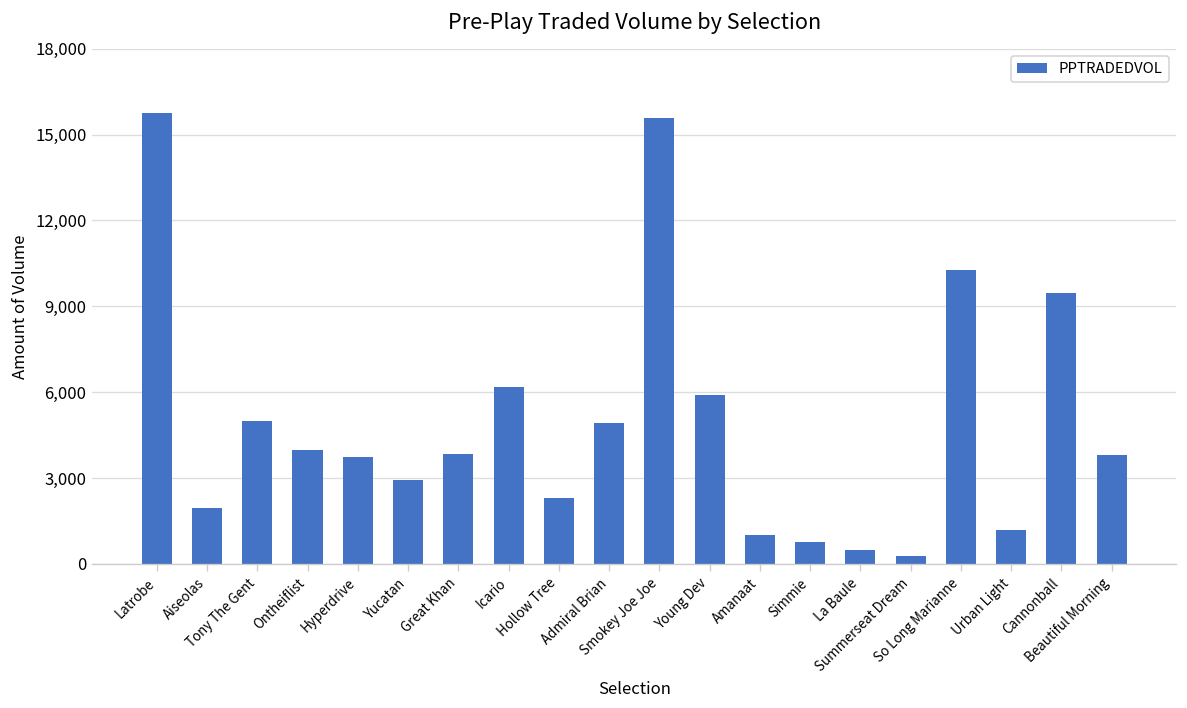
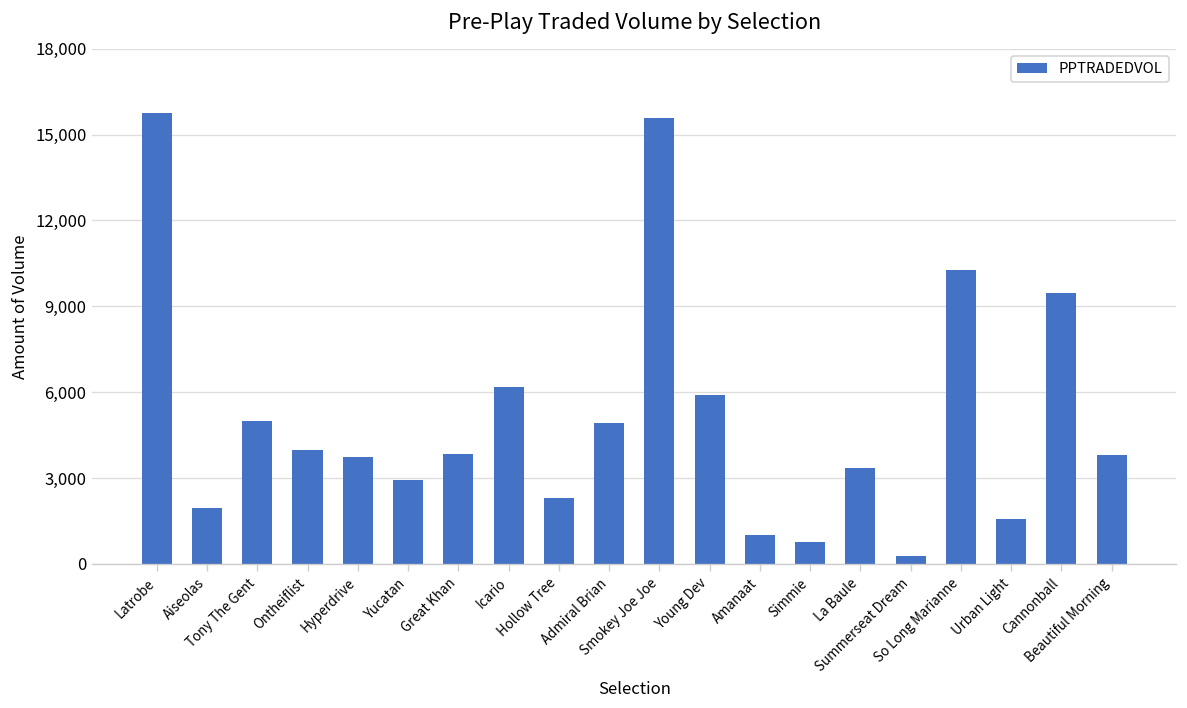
  {
    "Latrobe": "15,800",
    "Aiseolas": "2,000",
    "Tony The Gent": "5,000",
    "Ontheiflist": "4,000",
    "Hyperdrive": "3,700",
    "Yucatan": "2,900",
    "Great Khan": "3,800",
    "Icario": "6,200",
    "Hollow Tree": "2,300",
    "Admiral Brian": "4,900",
    "Smokey Joe Joe": "15,600",
    "Young Dev": "5,900",
    "Amanaat": "1,000",
    "Simmie": "800",
-   "La Baule": "500",
+   "La Baule": "3,300",
    "Summerseat Dream": "300",
    "So Long Marianne": "10,300",
-   "Urban Light": "1,200",
+   "Urban Light": "1,600",
    "Cannonball": "9,500",
    "Beautiful Morning": "3,800"
  }
